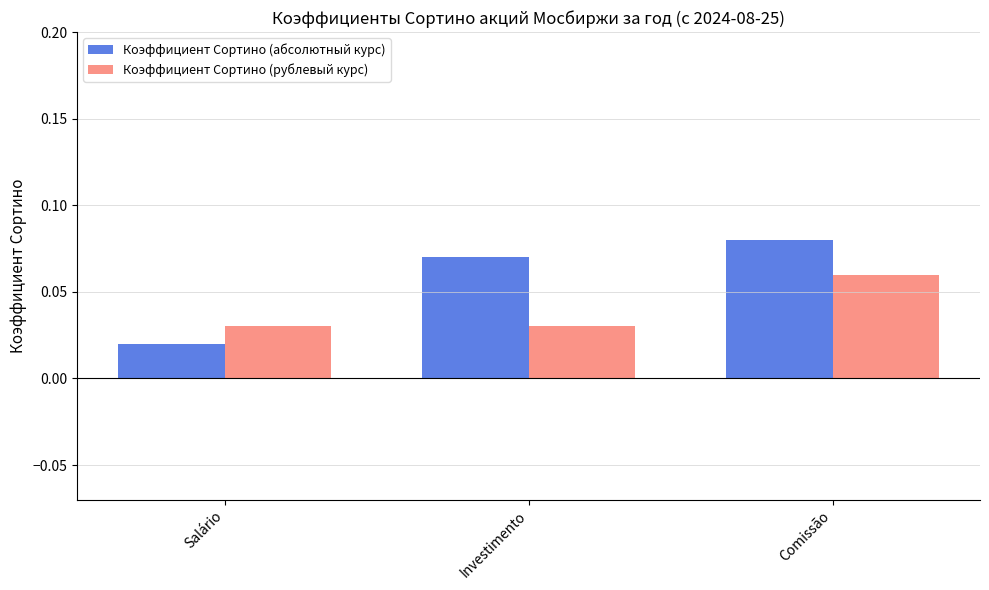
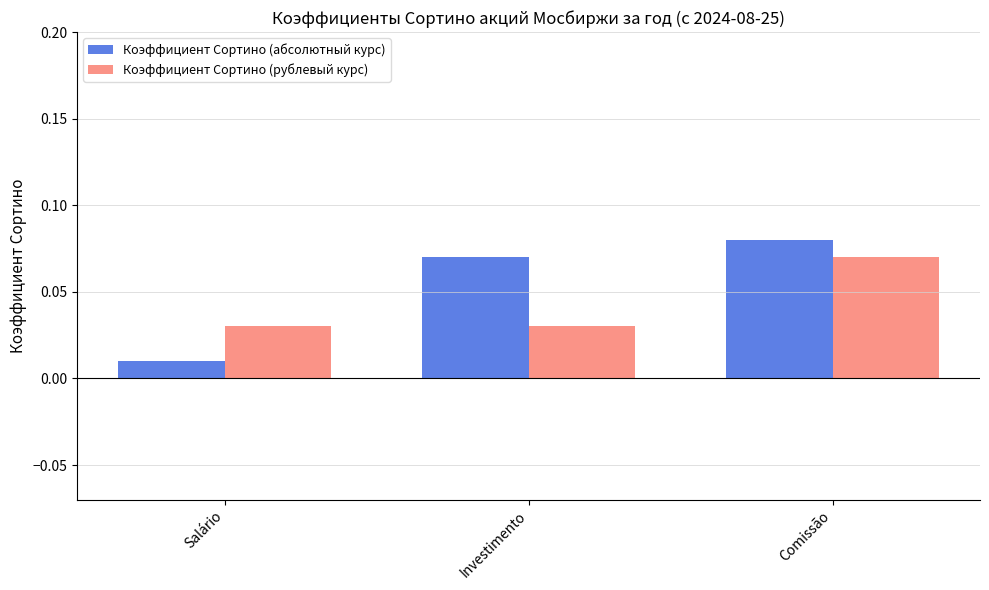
  {
    "Коэффициент Сортино (абсолютный курс)": {
-     "Salário": 0.02,
+     "Salário": 0.01,
      "Investimento": 0.07,
      "Comissão": 0.08
    },
    "Коэффициент Сортино (рублевый курс)": {
      "Salário": 0.03,
      "Investimento": 0.03,
-     "Comissão": 0.06
+     "Comissão": 0.07
    }
  }
